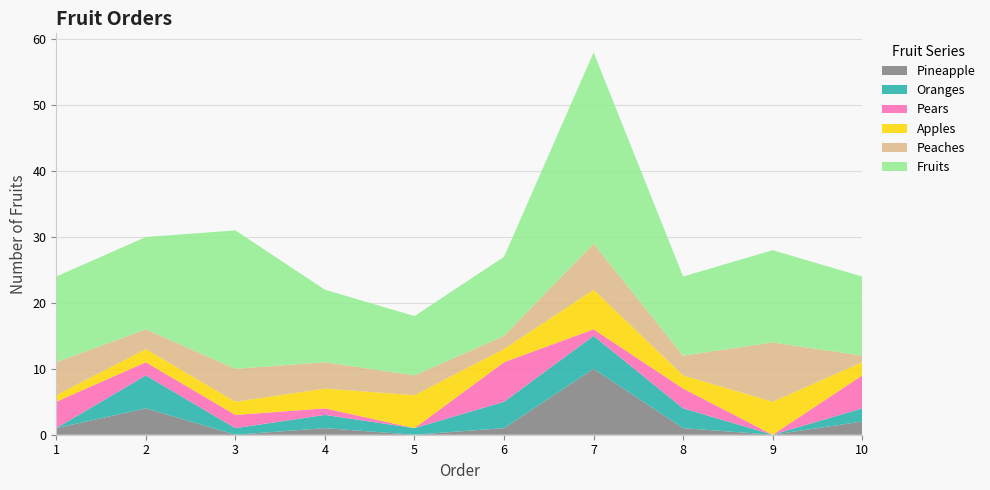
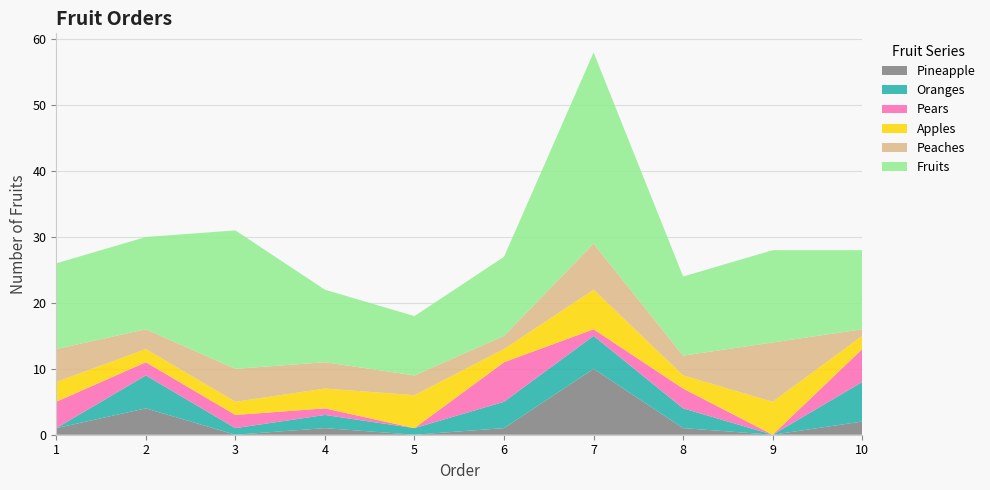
  {
    "Pineapple": {
      "2": 4,
      "3": 0,
      "4": 1,
      "5": 0,
      "6": 1,
      "7": 10,
      "8": 1,
      "10": 2
    },
    "Oranges": {
      "2": 5,
      "3": 1,
      "4": 2,
      "6": 4,
      "7": 5,
      "8": 3,
-     "10": 2
+     "10": 6
    },
    "Pears": {
      "1": 4,
      "2": 2,
      "3": 2,
      "4": 1,
      "6": 6,
      "7": 1,
      "8": 3,
      "10": 5
    },
    "Apples": {
-     "1": 1,
+     "1": 3,
      "2": 2,
      "3": 2,
      "4": 3,
      "5": 5,
      "6": 2,
      "7": 6,
      "8": 2,
      "9": 5,
      "10": 2
    },
    "Peaches": {
      "1": 5,
      "2": 3,
      "3": 5,
      "4": 4,
      "5": 3,
      "6": 2,
      "7": 7,
      "8": 3,
      "9": 9,
      "10": 1
    },
    "Fruits": {
      "1": 13,
      "2": 14,
      "3": 21,
      "4": 11,
      "5": 9,
      "6": 12,
      "7": 29,
      "8": 12,
      "9": 14,
      "10": 12
    }
  }
